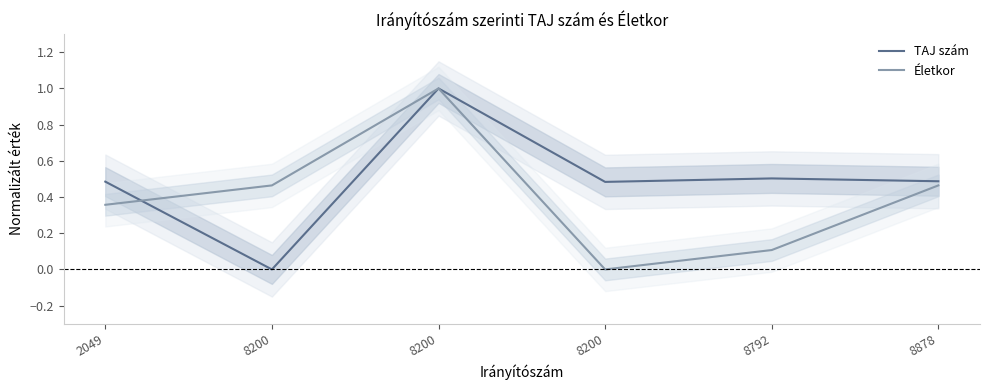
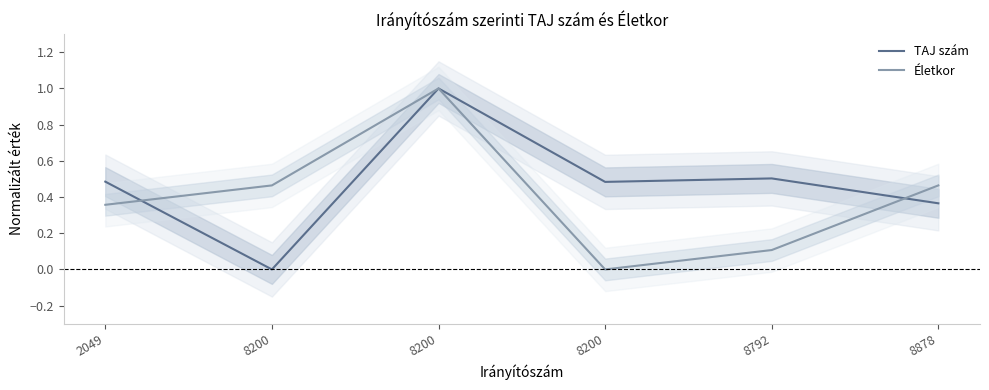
  {
    "TAJ szám": {
      "8792": 0.50,
-     "8878": 0.49
+     "8878": 0.37
    }
  }
